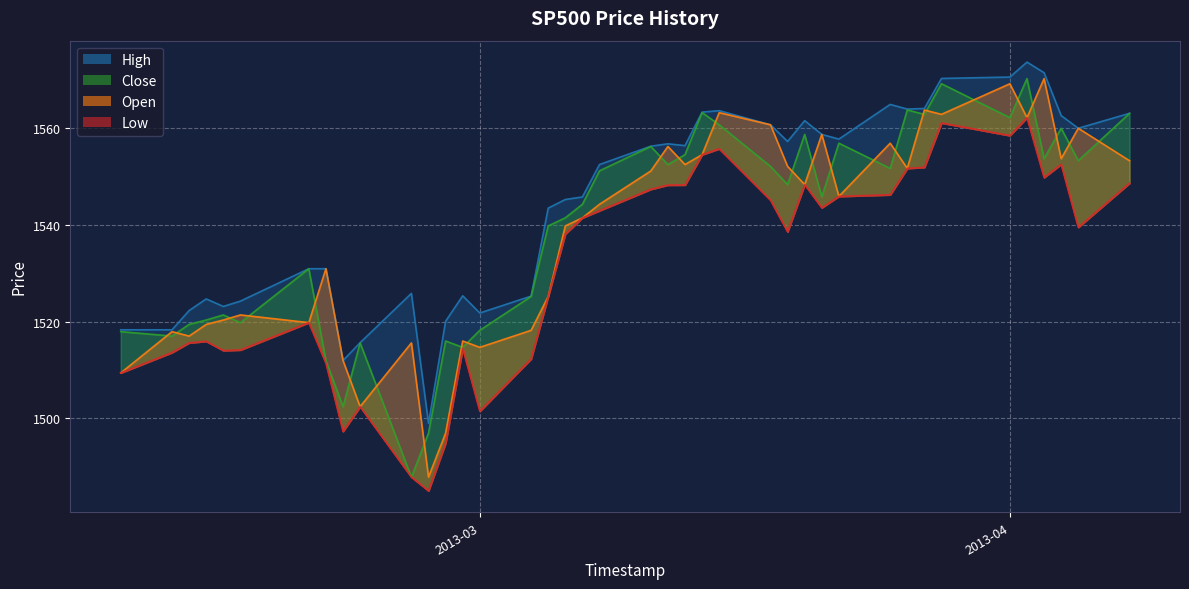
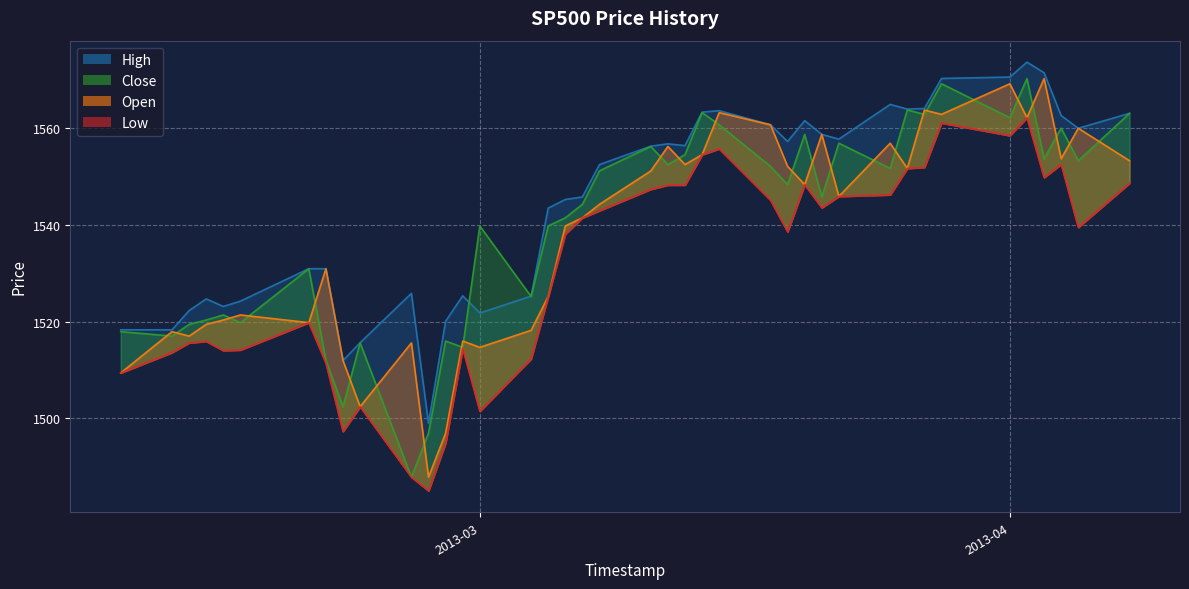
  {
    "High": {
      "2013-03": 1522,
      "2013-04": 1571
    },
    "Close": {
-     "2013-03": 1518,
+     "2013-03": 1540,
      "2013-04": 1562
    }
  }
